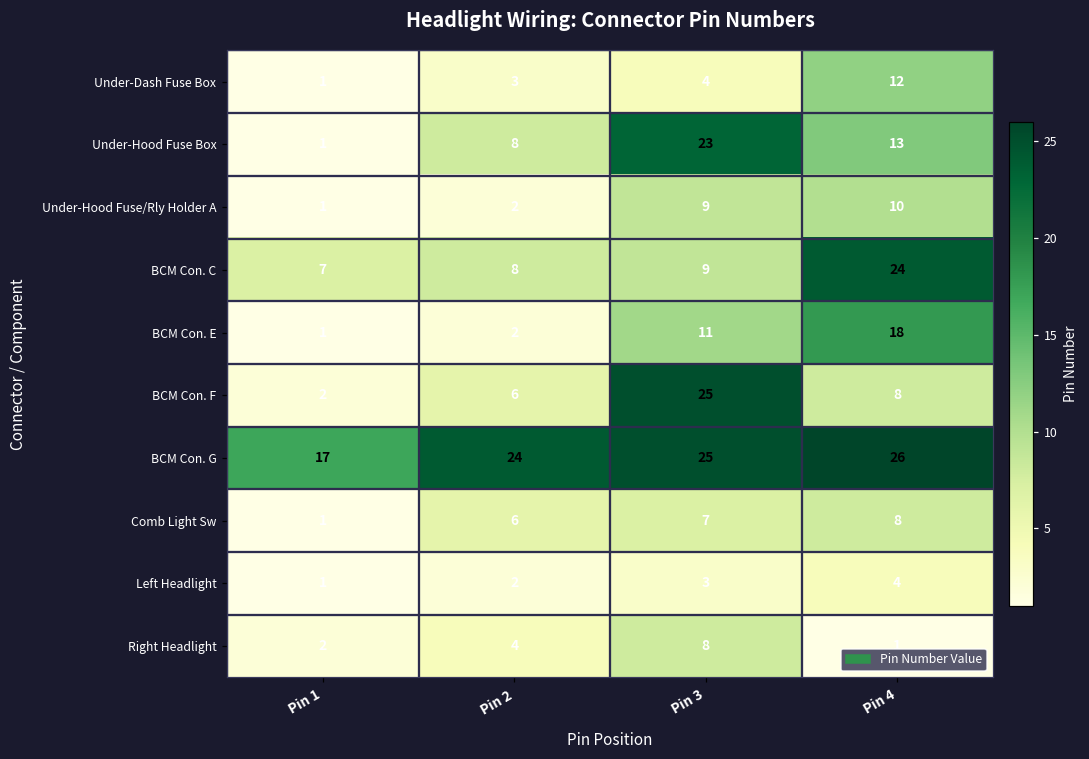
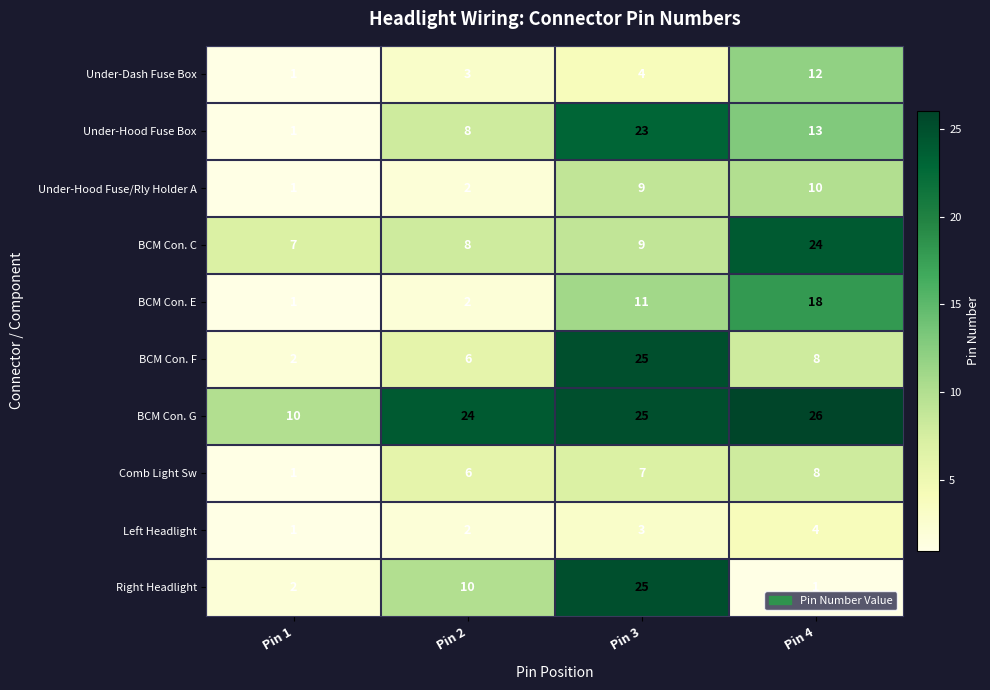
  {
    "Under-Dash Fuse Box": {
      "Pin 2": 3,
      "Pin 3": 4,
      "Pin 4": 12
    },
    "Under-Hood Fuse Box": {
      "Pin 2": 8,
      "Pin 3": 23,
      "Pin 4": 13
    },
    "Under-Hood Fuse/Rly Holder A": {
      "Pin 3": 9,
      "Pin 4": 10
    },
    "BCM Con. C": {
      "Pin 1": 7,
      "Pin 2": 8,
      "Pin 3": 9,
      "Pin 4": 24
    },
    "BCM Con. E": {
      "Pin 3": 11,
      "Pin 4": 18
    },
    "BCM Con. F": {
      "Pin 2": 6,
      "Pin 3": 25,
      "Pin 4": 8
    },
    "BCM Con. G": {
-     "Pin 1": 17,
+     "Pin 1": 10,
      "Pin 2": 24,
      "Pin 3": 25,
      "Pin 4": 26
    },
    "Comb Light Sw": {
      "Pin 2": 6,
      "Pin 3": 7,
      "Pin 4": 8
    },
    "Left Headlight": {
      "Pin 3": 3,
      "Pin 4": 4
    },
    "Right Headlight": {
-     "Pin 2": 4,
-     "Pin 3": 8
+     "Pin 2": 10,
+     "Pin 3": 25
    }
  }
